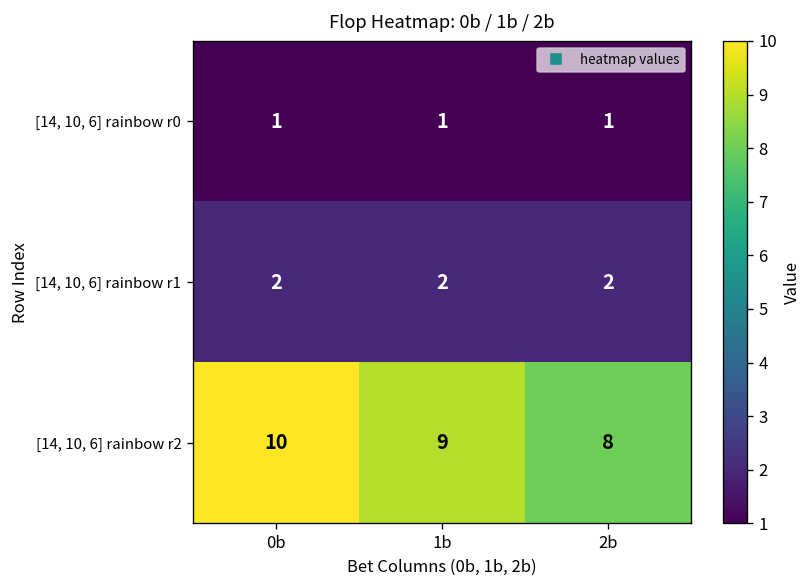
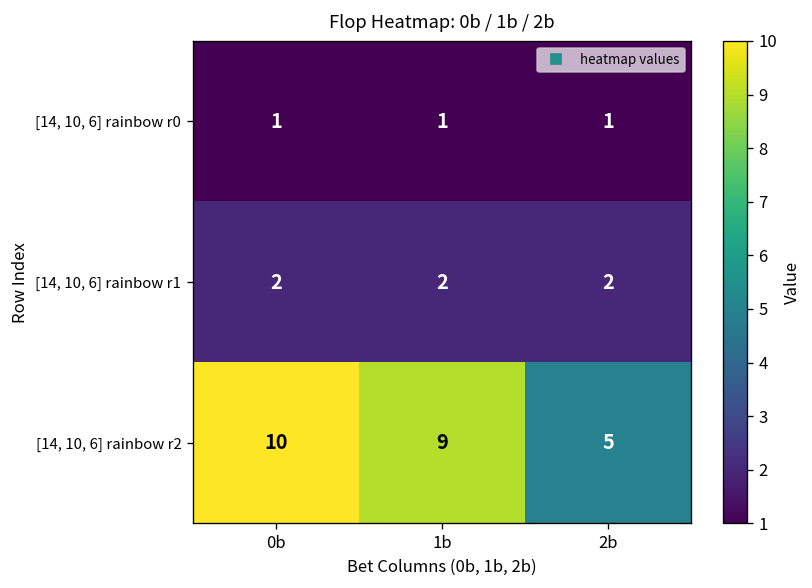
  {
    "[14, 10, 6] rainbow r0": {
      "0b": 1,
      "1b": 1,
      "2b": 1
    },
    "[14, 10, 6] rainbow r1": {
      "0b": 2,
      "1b": 2,
      "2b": 2
    },
    "[14, 10, 6] rainbow r2": {
      "0b": 10,
      "1b": 9,
-     "2b": 8
+     "2b": 5
    }
  }
